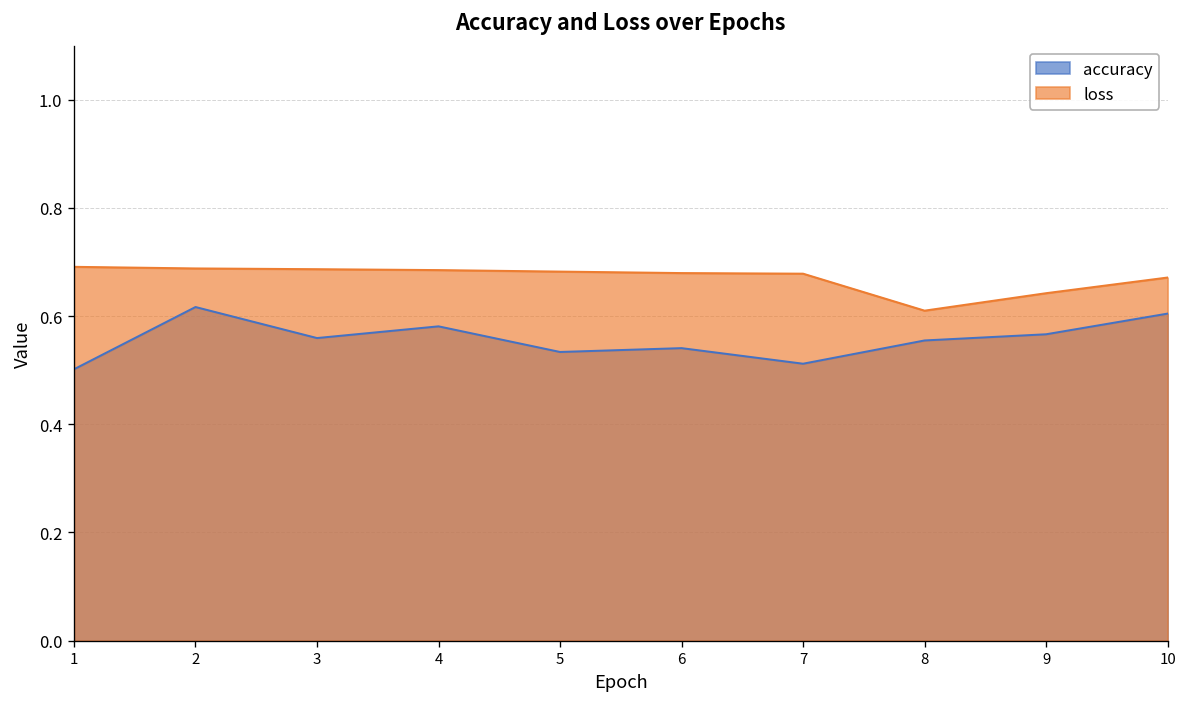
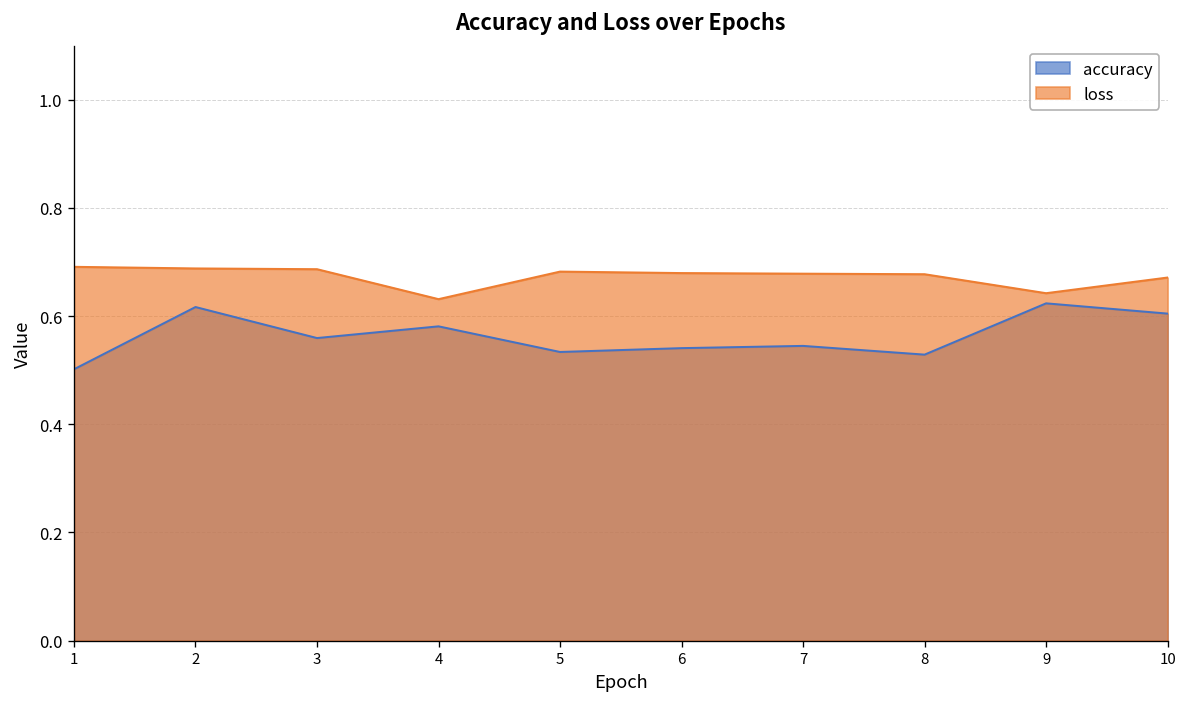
  {
    "accuracy": {
      "1": 0.50,
      "2": 0.62,
      "3": 0.56,
      "4": 0.58,
      "5": 0.53,
      "6": 0.54,
-     "7": 0.51,
-     "8": 0.56,
-     "9": 0.57,
+     "7": 0.54,
+     "8": 0.53,
+     "9": 0.62,
      "10": 0.60
    },
    "loss": {
      "1": 0.69,
      "2": 0.69,
      "3": 0.69,
-     "4": 0.69,
+     "4": 0.63,
      "5": 0.68,
      "6": 0.68,
      "7": 0.68,
-     "8": 0.61,
+     "8": 0.68,
      "9": 0.64,
      "10": 0.67
    }
  }
